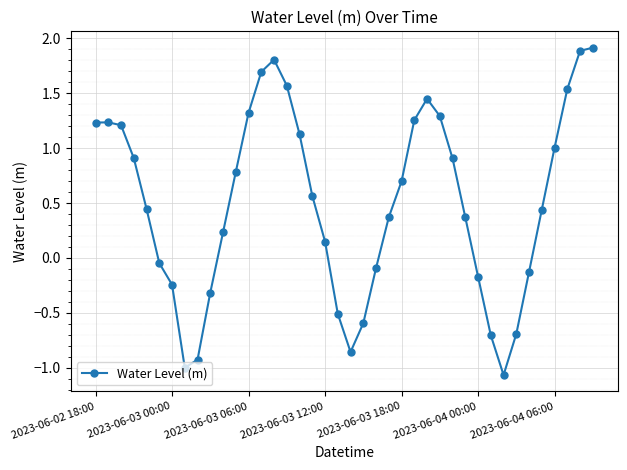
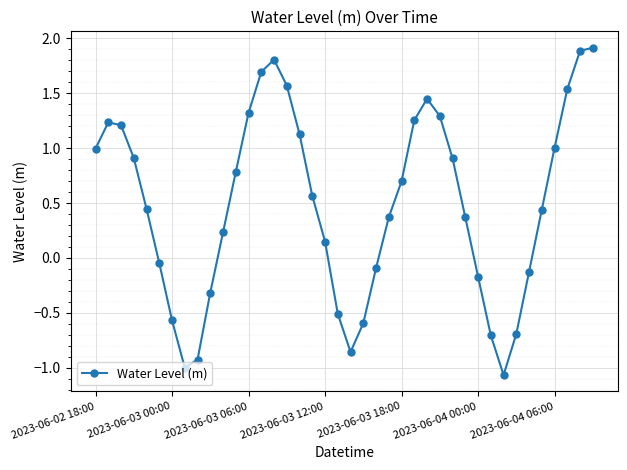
  {
-   "2023-06-02 18:00": 1.23,
-   "2023-06-03 00:00": -0.24,
+   "2023-06-02 18:00": 0.99,
+   "2023-06-03 00:00": -0.57,
    "2023-06-03 06:00": 1.32,
    "2023-06-03 12:00": 0.15,
    "2023-06-03 18:00": 0.70,
    "2023-06-04 00:00": -0.17,
    "2023-06-04 06:00": 1.00
  }
